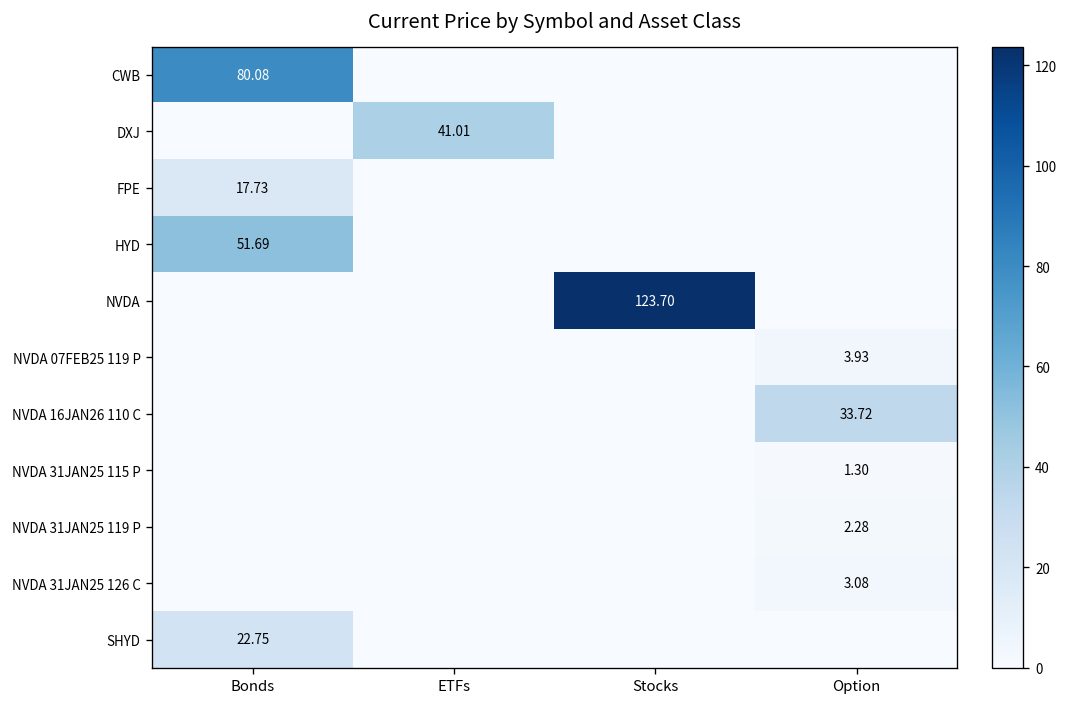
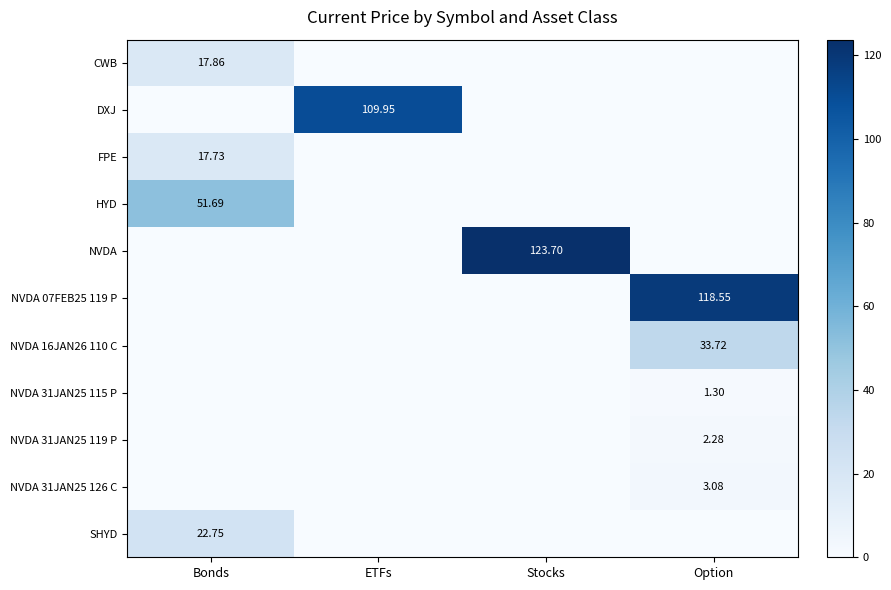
  {
    "CWB": {
-     "Bonds": 80.08
+     "Bonds": 17.86
    },
    "DXJ": {
-     "ETFs": 41.01
+     "ETFs": 109.95
    },
    "FPE": {
      "Bonds": 17.73
    },
    "HYD": {
      "Bonds": 51.69
    },
    "NVDA": {
      "Stocks": 123.70
    },
    "NVDA 07FEB25 119 P": {
-     "Option": 3.93
+     "Option": 118.55
    },
    "NVDA 16JAN26 110 C": {
      "Option": 33.72
    },
    "NVDA 31JAN25 115 P": {
      "Option": 1.30
    },
    "NVDA 31JAN25 119 P": {
      "Option": 2.28
    },
    "NVDA 31JAN25 126 C": {
      "Option": 3.08
    },
    "SHYD": {
      "Bonds": 22.75
    }
  }
